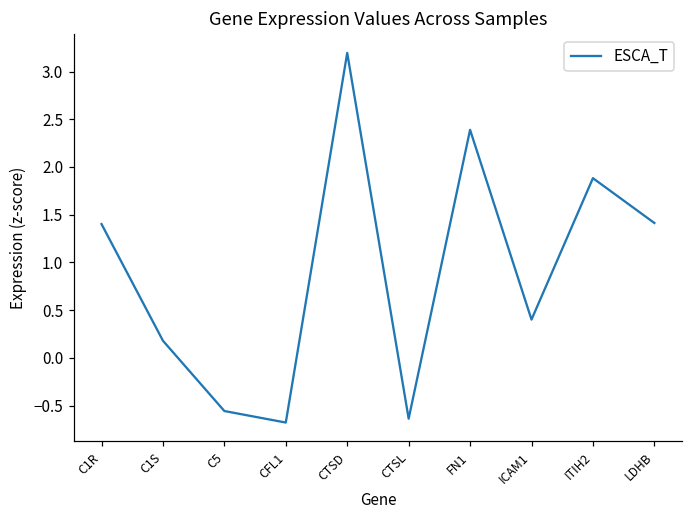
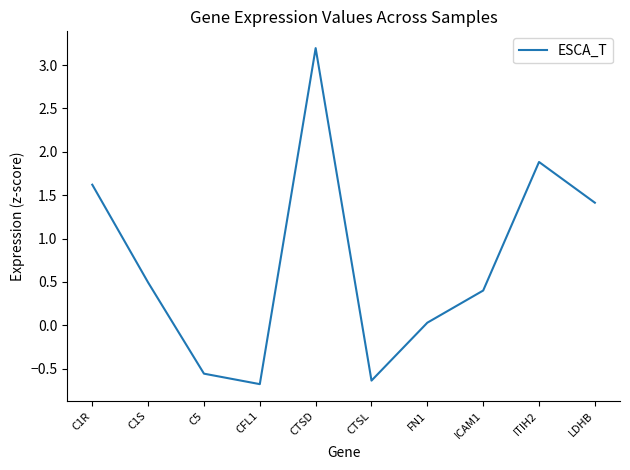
  {
-   "C1R": 1.4,
-   "C1S": 0.2,
+   "C1R": 1.6,
+   "C1S": 0.5,
    "C5": -0.6,
    "CFL1": -0.7,
    "CTSD": 3.2,
    "CTSL": -0.6,
-   "FN1": 2.4,
+   "FN1": 0.0,
    "ICAM1": 0.4,
    "ITIH2": 1.9,
    "LDHB": 1.4
  }
